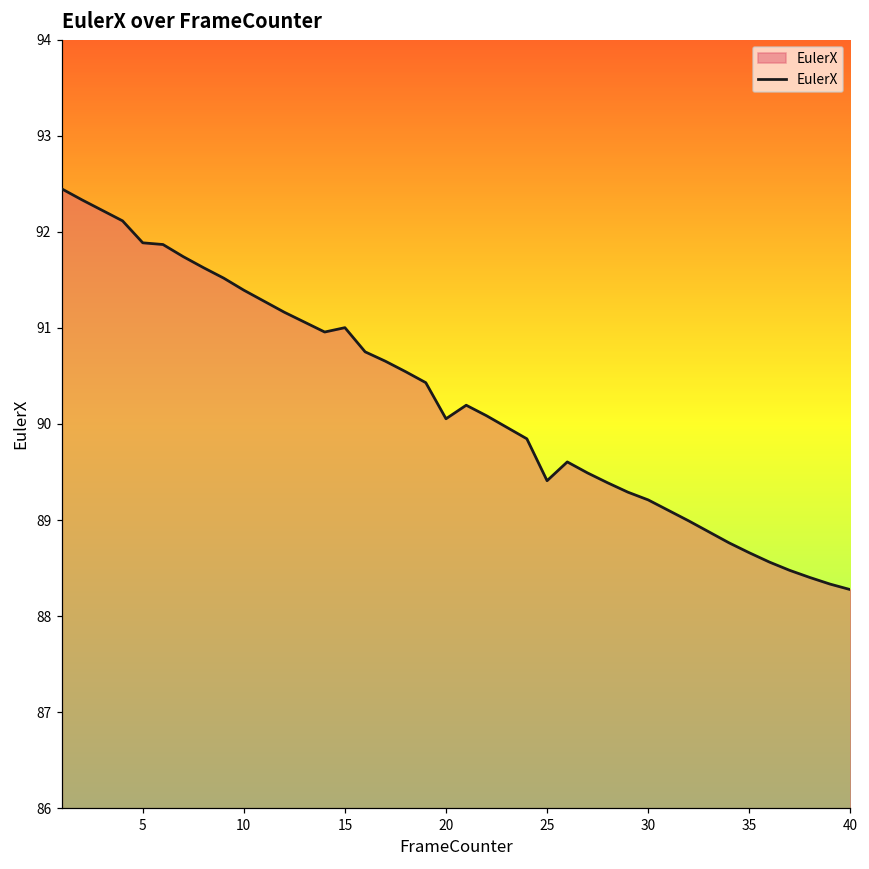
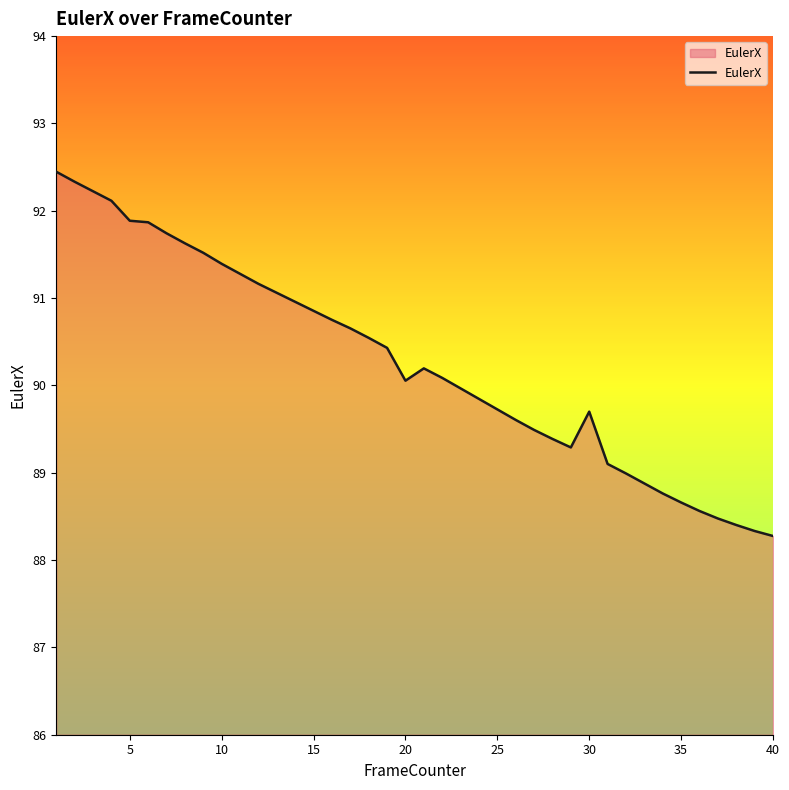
  {
    "5": 91.9,
    "10": 91.4,
-   "15": 91.0,
+   "15": 90.9,
    "20": 90.1,
-   "25": 89.4,
-   "30": 89.2,
+   "25": 89.7,
+   "30": 89.7,
    "35": 88.7,
    "40": 88.3
  }
